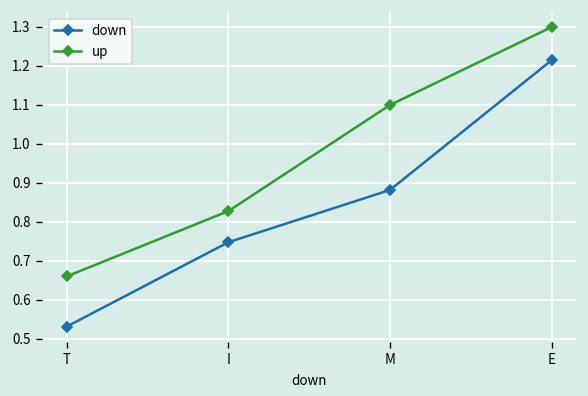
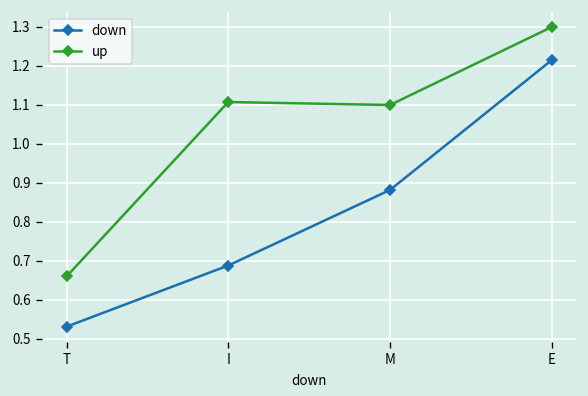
  {
    "down": {
      "T": 0.53,
-     "I": 0.75,
+     "I": 0.69,
      "M": 0.88,
      "E": 1.21
    },
    "up": {
      "T": 0.66,
-     "I": 0.83,
+     "I": 1.11,
      "M": 1.10,
      "E": 1.30
    }
  }
